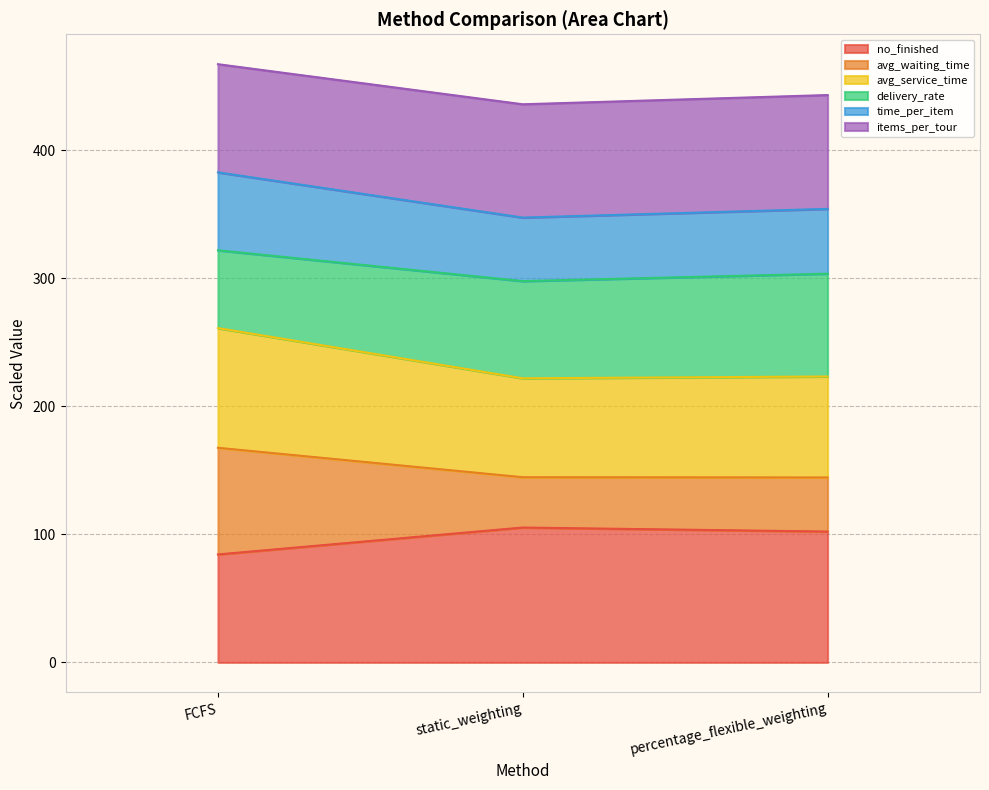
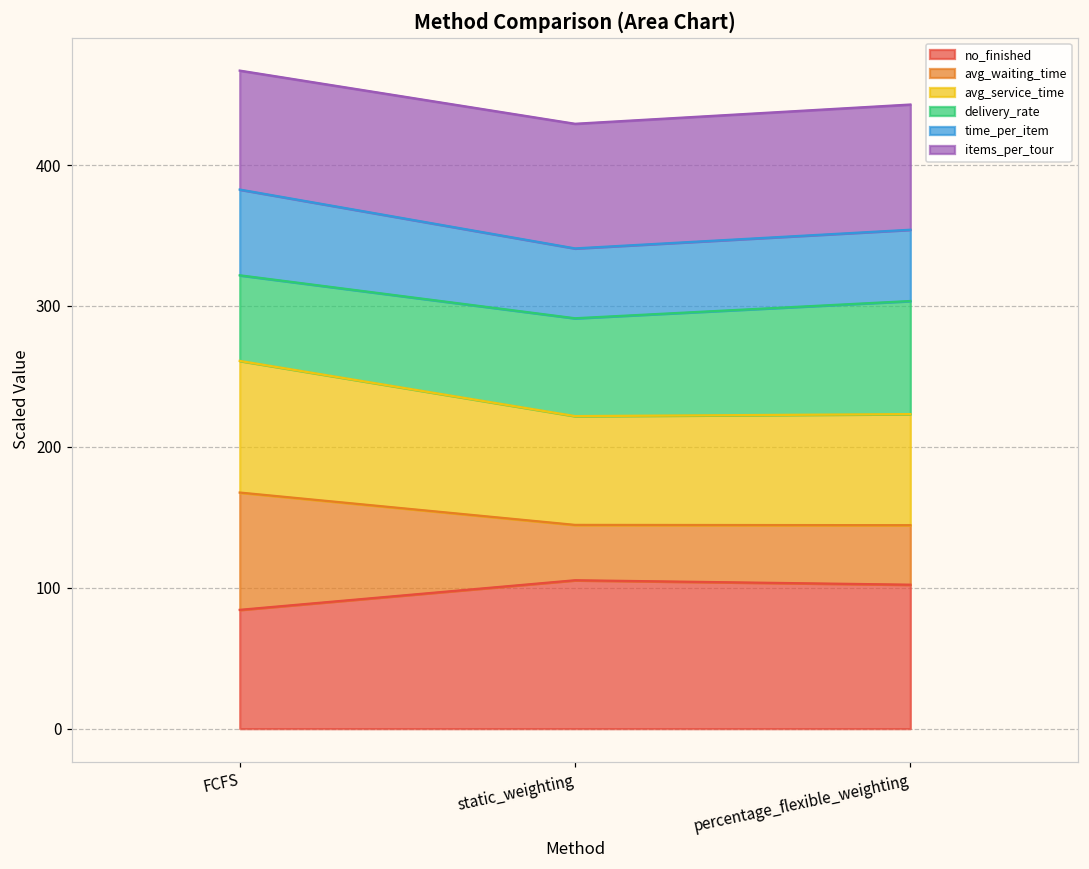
  {
    "avg_service_time": {
      "FCFS": 93,
      "static_weighting": 77,
      "percentage_flexible_weighting": 79
    },
    "delivery_rate": {
      "FCFS": 61,
-     "static_weighting": 76,
+     "static_weighting": 69,
      "percentage_flexible_weighting": 80
    },
    "time_per_item": {
      "FCFS": 61,
      "static_weighting": 50,
      "percentage_flexible_weighting": 51
    },
    "items_per_tour": {
      "FCFS": 84,
      "static_weighting": 88,
      "percentage_flexible_weighting": 89
    }
  }
